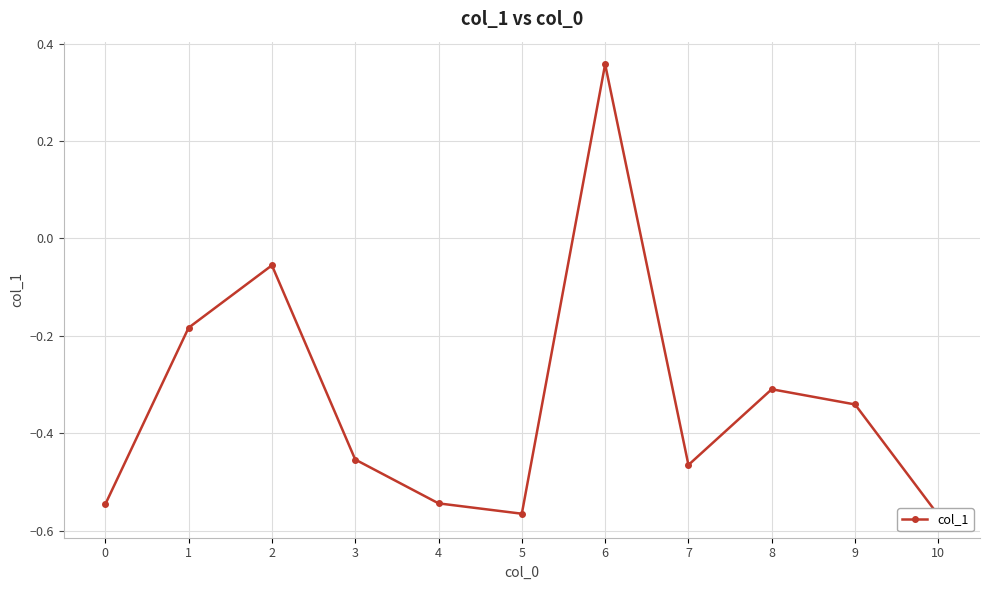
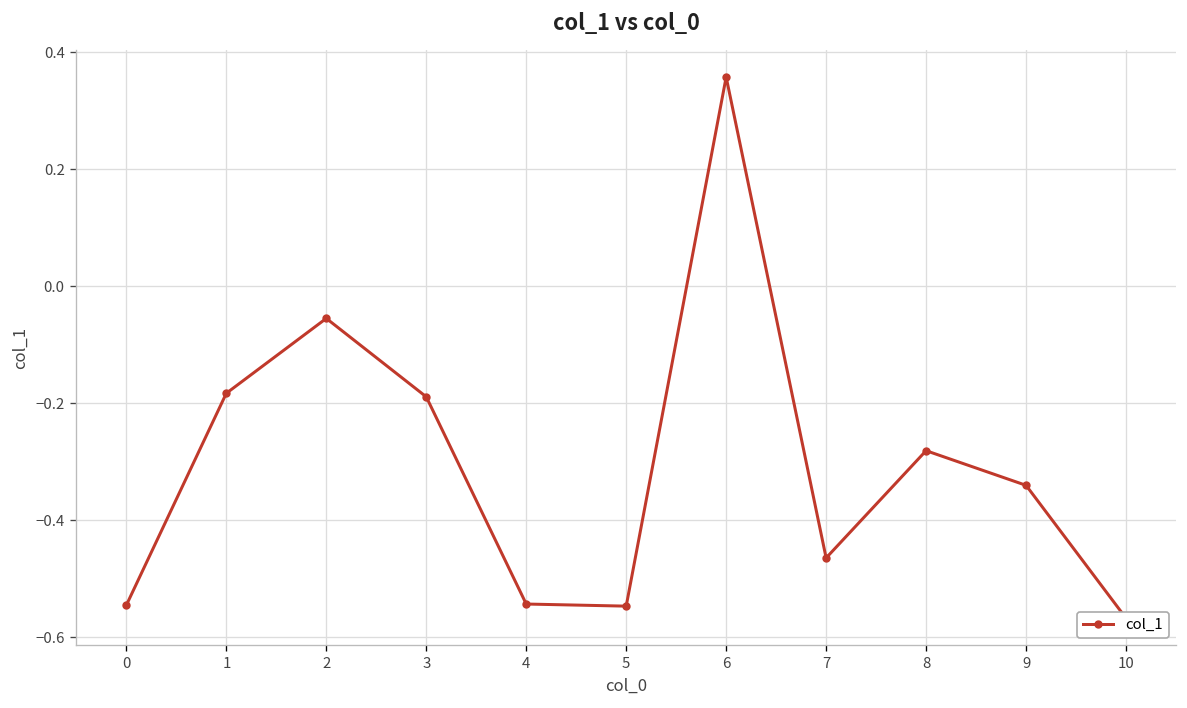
  {
    "0": -0.55,
    "1": -0.18,
    "2": -0.06,
-   "3": -0.45,
+   "3": -0.19,
    "4": -0.54,
-   "5": -0.56,
+   "5": -0.55,
    "6": 0.36,
    "7": -0.46,
-   "8": -0.31,
+   "8": -0.28,
    "9": -0.34
  }
